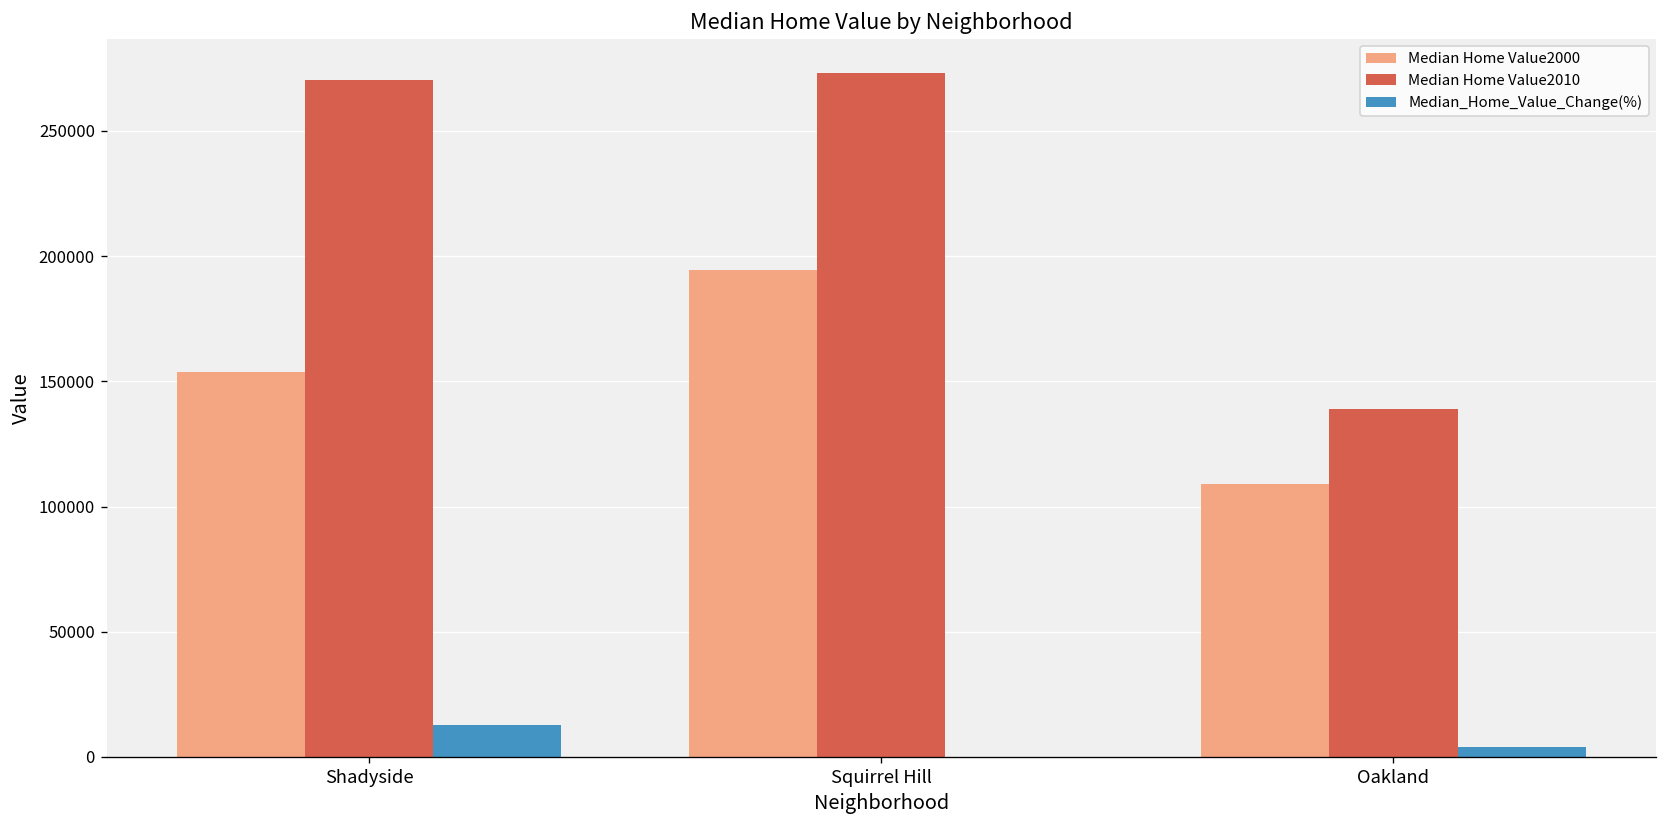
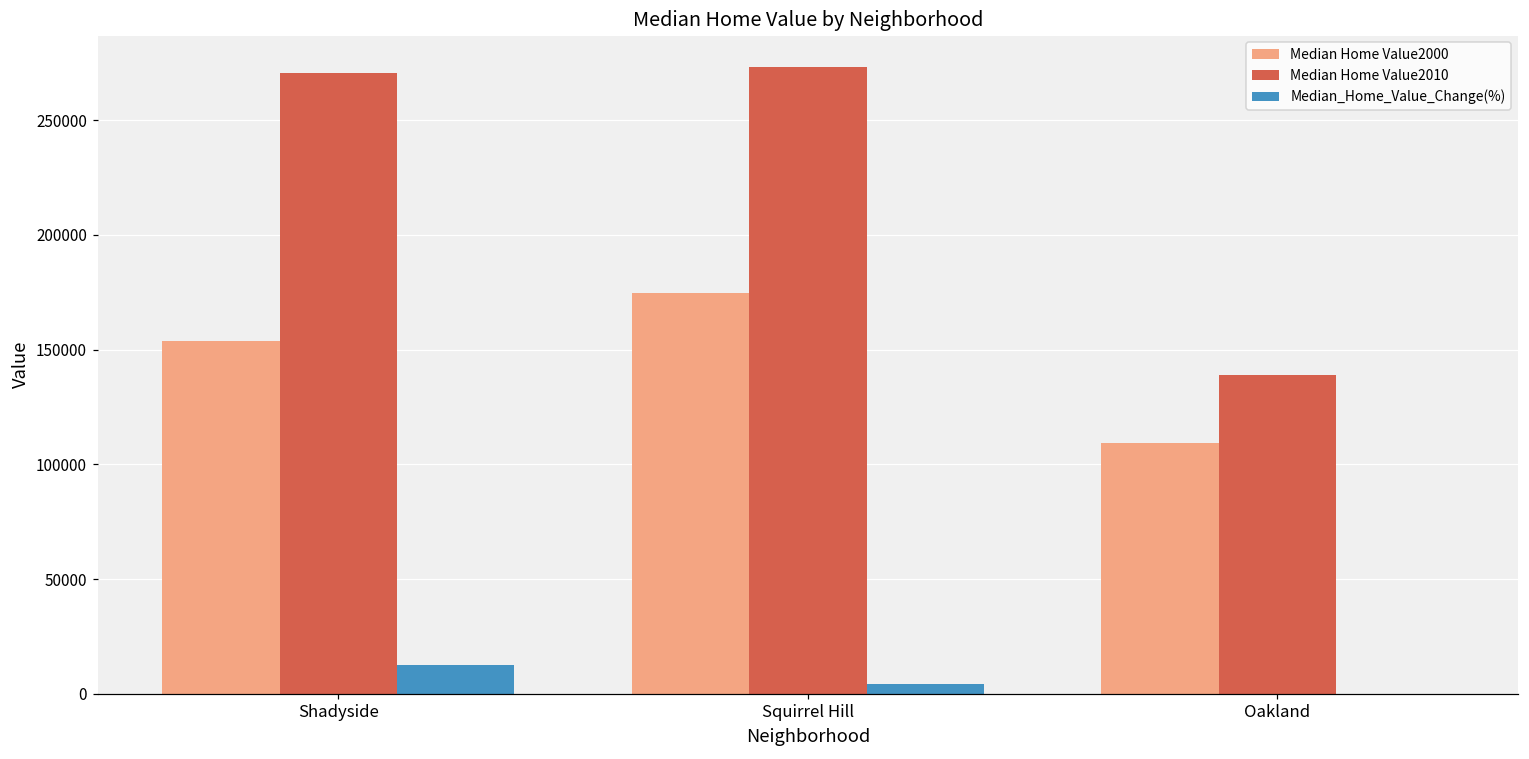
  {
    "Median Home Value2000": {
      "Shadyside": 154000,
-     "Squirrel Hill": 195000,
+     "Squirrel Hill": 175000,
      "Oakland": 109000
    },
    "Median Home Value2010": {
      "Shadyside": 270000,
      "Squirrel Hill": 273000,
      "Oakland": 139000
    },
    "Median_Home_Value_Change(%)": {
      "Shadyside": 13000,
-     "Squirrel Hill": 0,
-     "Oakland": 4000
+     "Squirrel Hill": 4000,
+     "Oakland": 0
    }
  }
